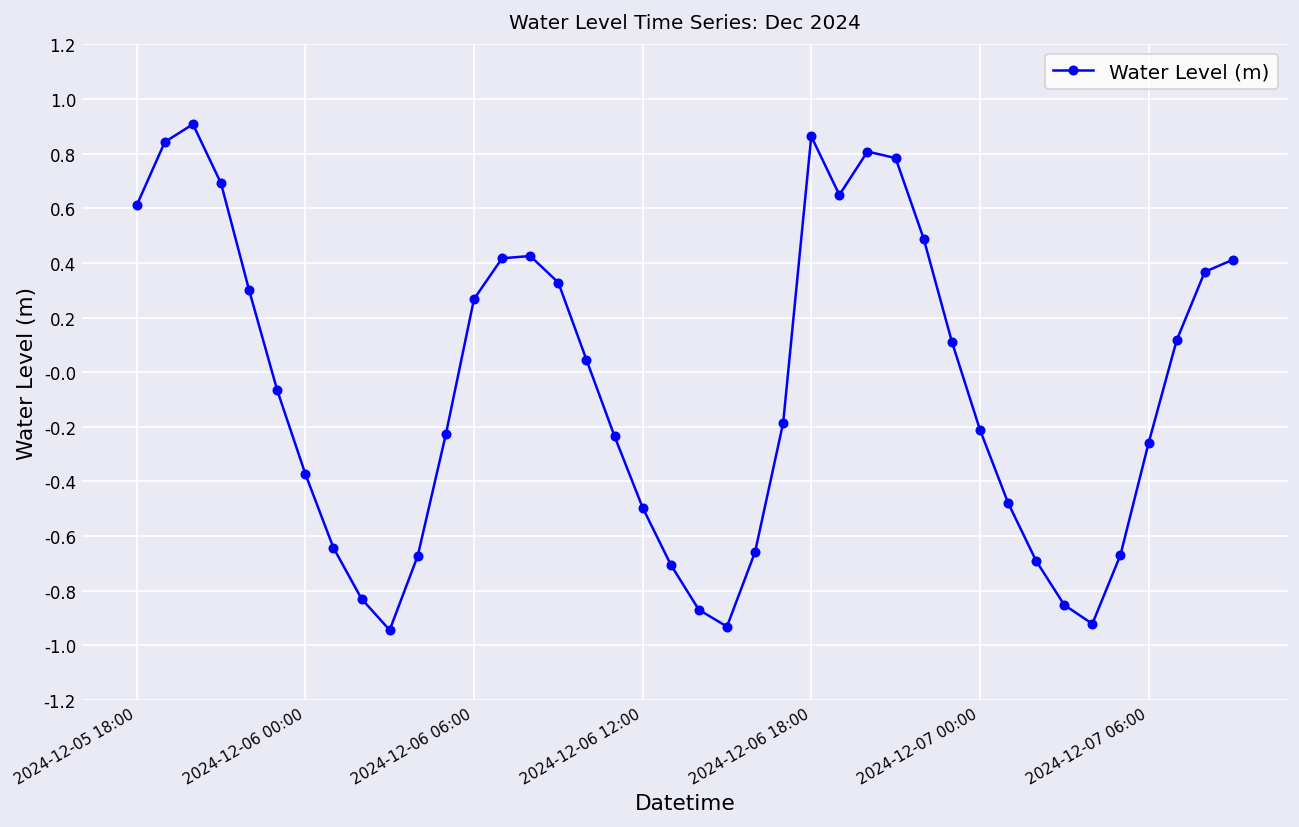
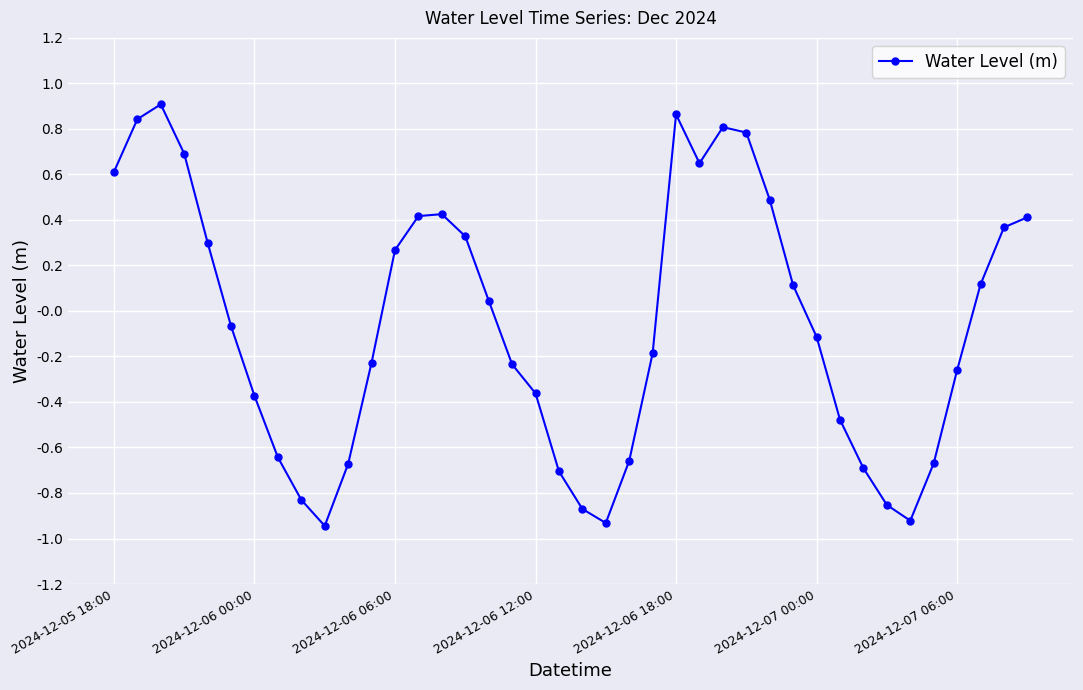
  {
    "2024-12-05 18:00": 0.61,
    "2024-12-06 00:00": -0.37,
    "2024-12-06 06:00": 0.27,
-   "2024-12-06 12:00": -0.50,
+   "2024-12-06 12:00": -0.36,
    "2024-12-06 18:00": 0.86,
-   "2024-12-07 00:00": -0.21,
+   "2024-12-07 00:00": -0.11,
    "2024-12-07 06:00": -0.26
  }
